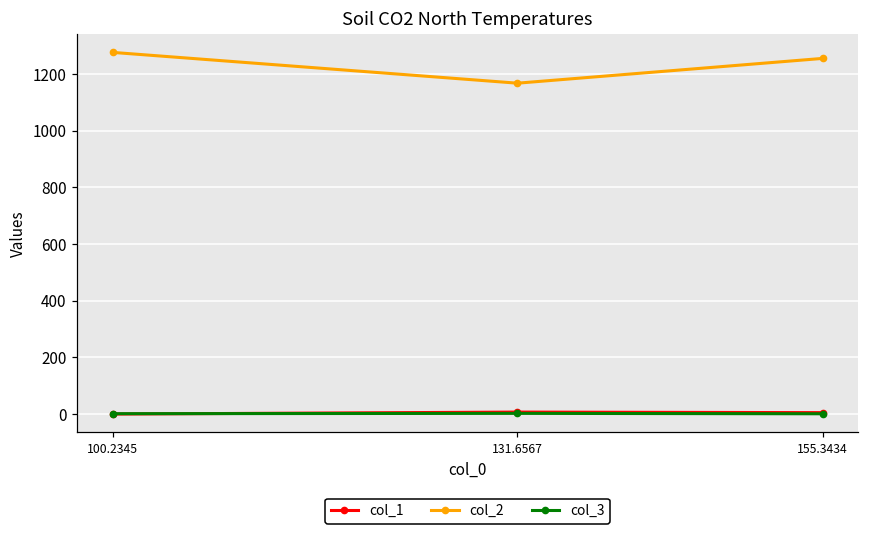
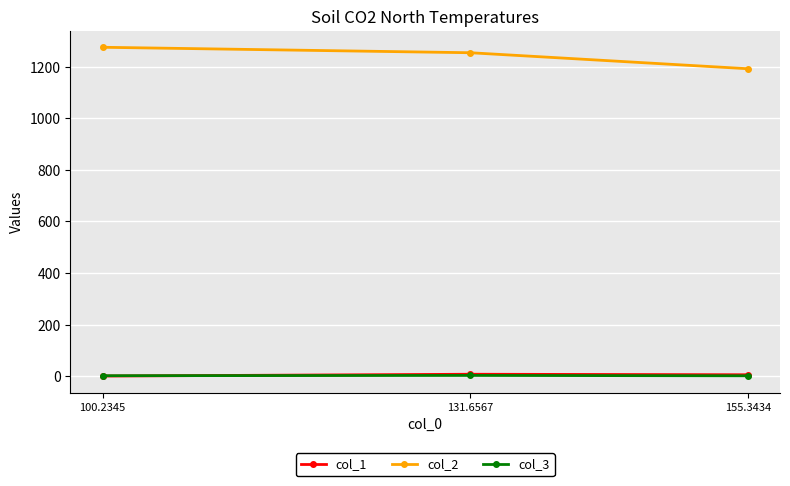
  {
    "col_2": {
      "100.2345": 1280,
-     "131.6567": 1170,
-     "155.3434": 1250
+     "131.6567": 1250,
+     "155.3434": 1190
    }
  }
